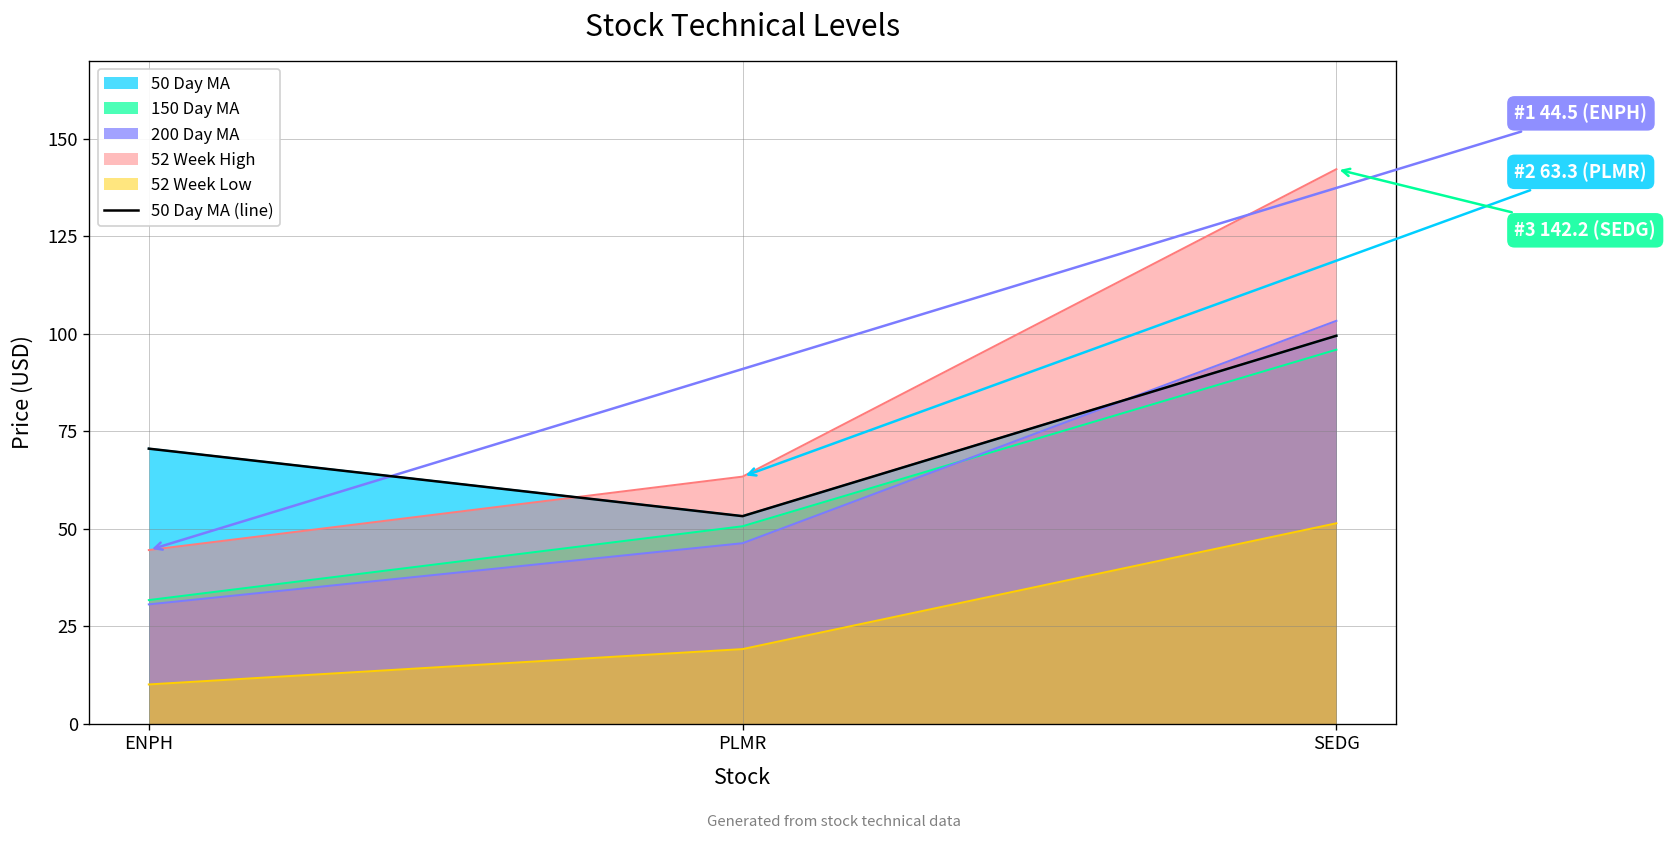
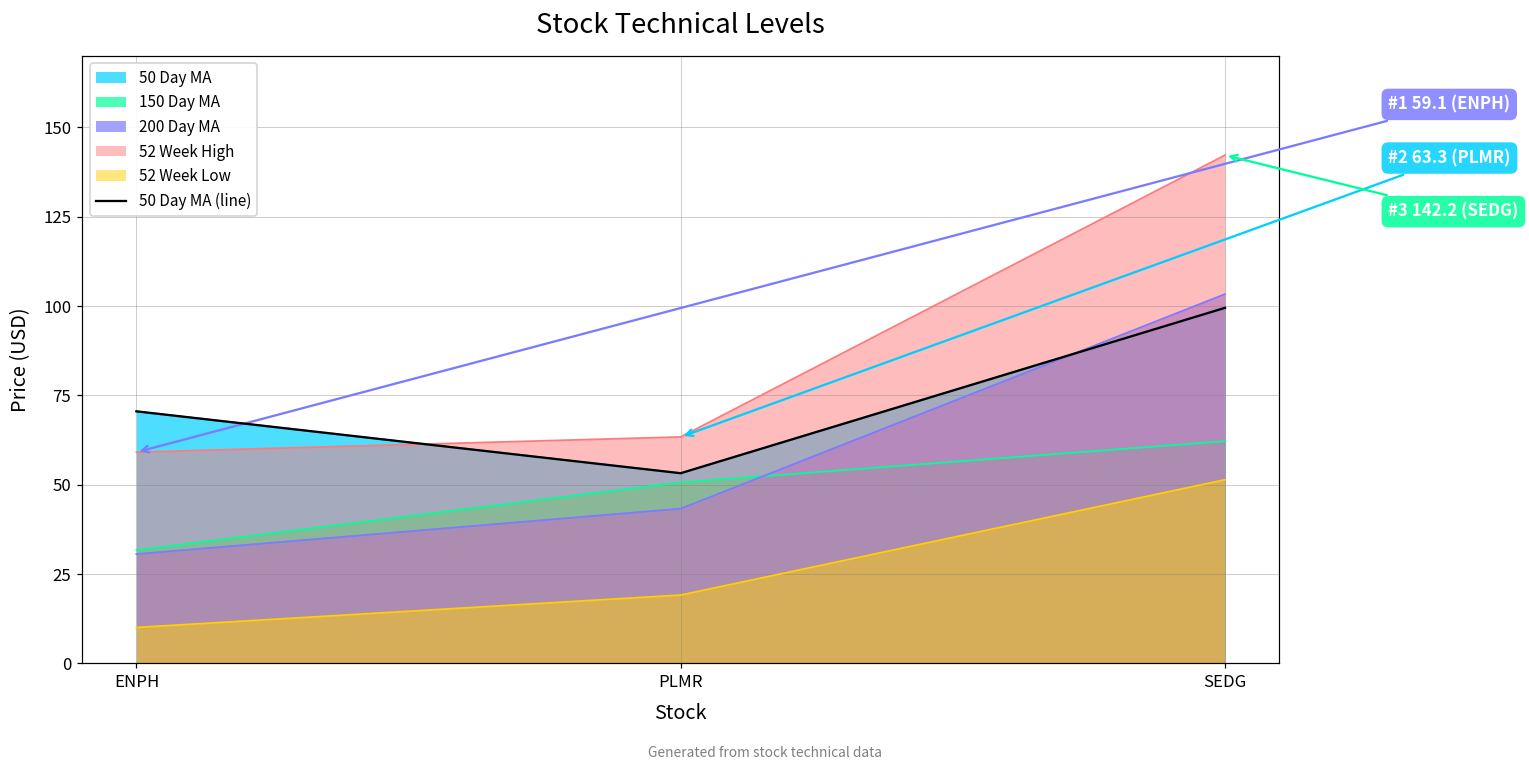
  {
    "50 Day MA": {
      "ENPH": 71,
      "PLMR": 53,
      "SEDG": 99
    },
    "150 Day MA": {
      "ENPH": 32,
      "PLMR": 51,
-     "SEDG": 96
+     "SEDG": 62
    },
    "200 Day MA": {
      "ENPH": 31,
-     "PLMR": 46,
+     "PLMR": 43,
      "SEDG": 103
    },
    "52 Week High": {
-     "ENPH": 45,
+     "ENPH": 59,
      "PLMR": 63,
      "SEDG": 142
    },
    "52 Week Low": {
      "ENPH": 10,
      "PLMR": 19,
      "SEDG": 51
    }
  }
